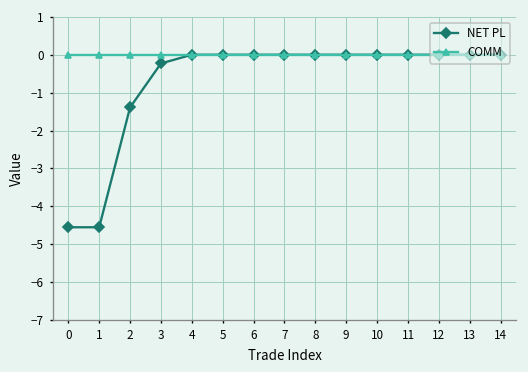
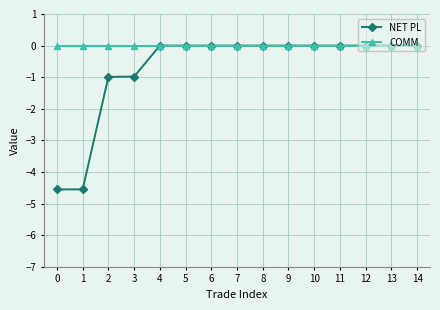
  {
    "NET PL": {
      "0": -4.6,
      "1": -4.6,
-     "2": -1.4,
-     "3": -0.2
+     "2": -1.0,
+     "3": -1.0
    },
    "COMM": {
      "0": 0.0,
      "1": 0.0,
      "2": 0.0,
      "3": 0.0
    }
  }
